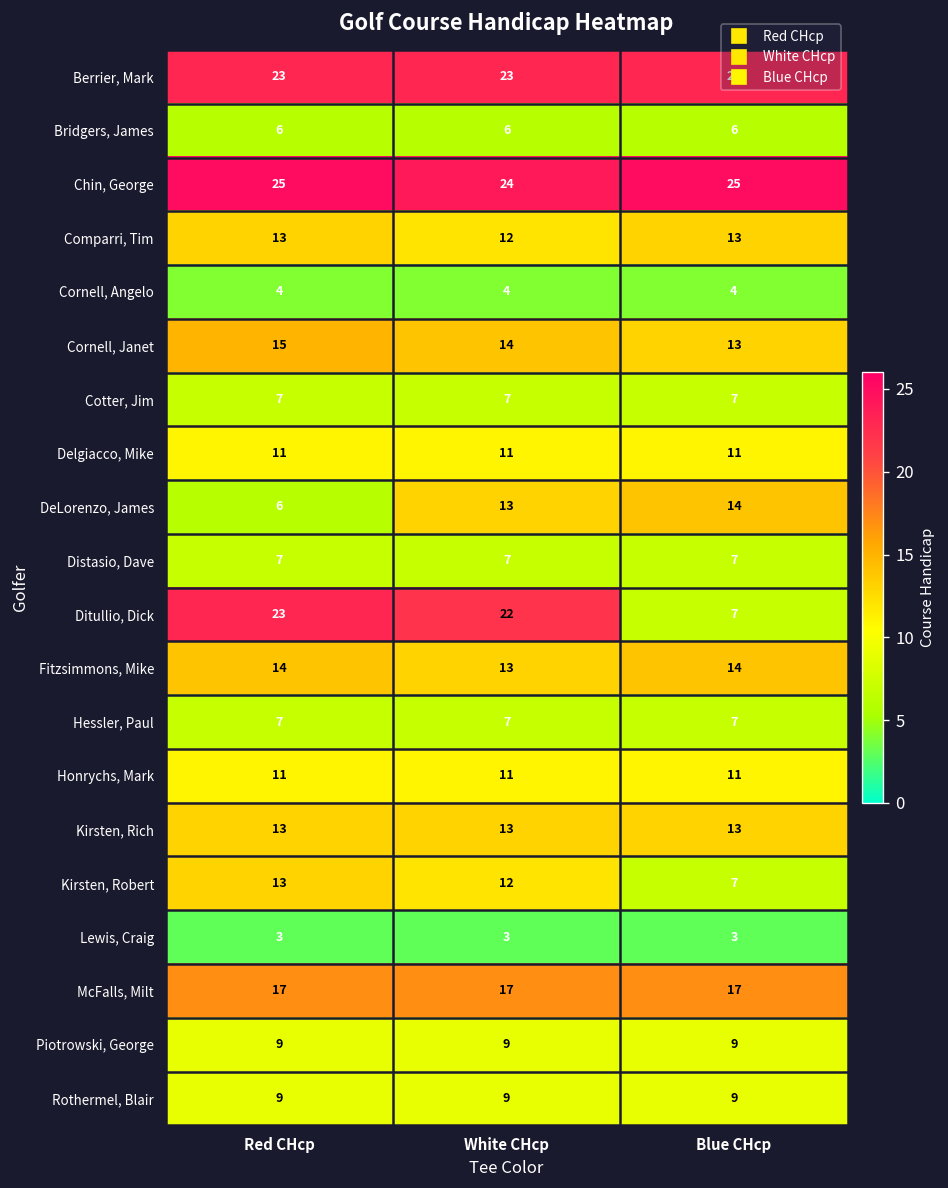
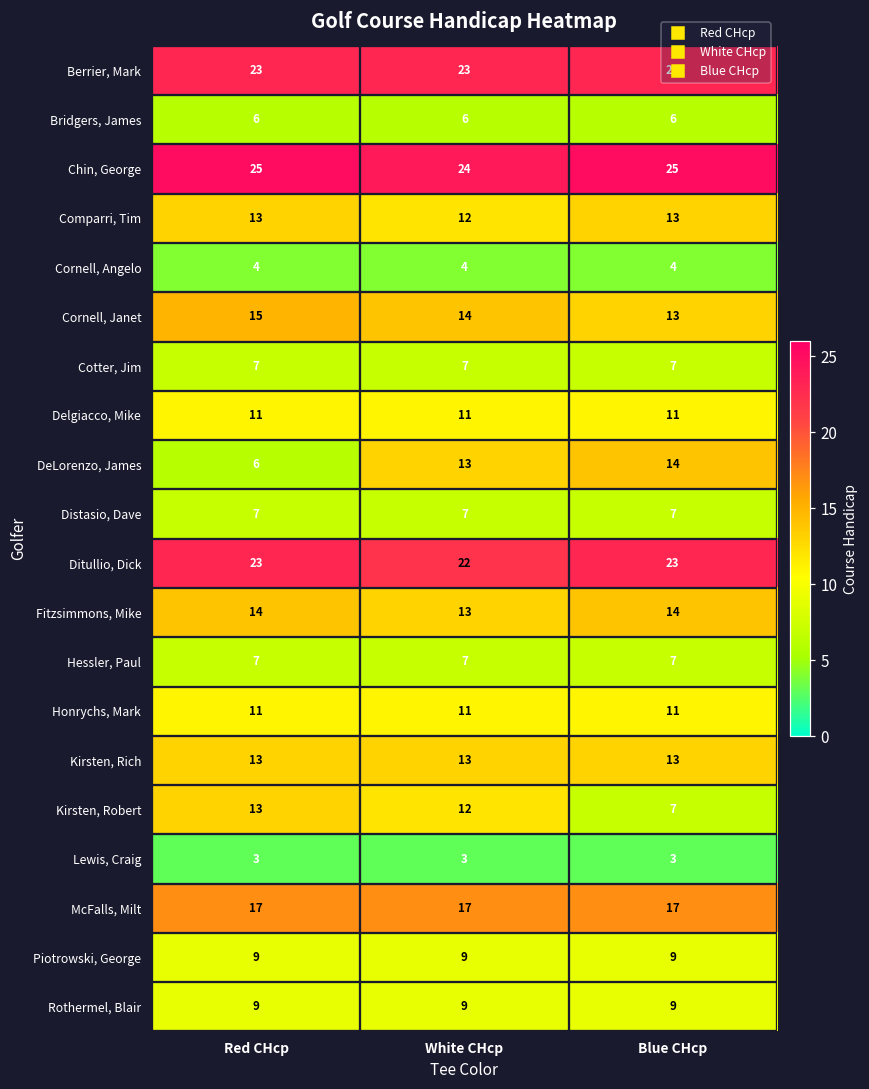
  {
    "Berrier, Mark": {
      "Red CHcp": 23,
      "White CHcp": 23
    },
    "Bridgers, James": {
      "Red CHcp": 6,
      "White CHcp": 6,
      "Blue CHcp": 6
    },
    "Chin, George": {
      "Red CHcp": 25,
      "White CHcp": 24,
      "Blue CHcp": 25
    },
    "Comparri, Tim": {
      "Red CHcp": 13,
      "White CHcp": 12,
      "Blue CHcp": 13
    },
    "Cornell, Angelo": {
      "Red CHcp": 4,
      "White CHcp": 4,
      "Blue CHcp": 4
    },
    "Cornell, Janet": {
      "Red CHcp": 15,
      "White CHcp": 14,
      "Blue CHcp": 13
    },
    "Cotter, Jim": {
      "Red CHcp": 7,
      "White CHcp": 7,
      "Blue CHcp": 7
    },
    "Delgiacco, Mike": {
      "Red CHcp": 11,
      "White CHcp": 11,
      "Blue CHcp": 11
    },
    "DeLorenzo, James": {
      "Red CHcp": 6,
      "White CHcp": 13,
      "Blue CHcp": 14
    },
    "Distasio, Dave": {
      "Red CHcp": 7,
      "White CHcp": 7,
      "Blue CHcp": 7
    },
    "Ditullio, Dick": {
      "Red CHcp": 23,
      "White CHcp": 22,
-     "Blue CHcp": 7
+     "Blue CHcp": 23
    },
    "Fitzsimmons, Mike": {
      "Red CHcp": 14,
      "White CHcp": 13,
      "Blue CHcp": 14
    },
    "Hessler, Paul": {
      "Red CHcp": 7,
      "White CHcp": 7,
      "Blue CHcp": 7
    },
    "Honrychs, Mark": {
      "Red CHcp": 11,
      "White CHcp": 11,
      "Blue CHcp": 11
    },
    "Kirsten, Rich": {
      "Red CHcp": 13,
      "White CHcp": 13,
      "Blue CHcp": 13
    },
    "Kirsten, Robert": {
      "Red CHcp": 13,
      "White CHcp": 12,
      "Blue CHcp": 7
    },
    "Lewis, Craig": {
      "Red CHcp": 3,
      "White CHcp": 3,
      "Blue CHcp": 3
    },
    "McFalls, Milt": {
      "Red CHcp": 17,
      "White CHcp": 17,
      "Blue CHcp": 17
    },
    "Piotrowski, George": {
      "Red CHcp": 9,
      "White CHcp": 9,
      "Blue CHcp": 9
    },
    "Rothermel, Blair": {
      "Red CHcp": 9,
      "White CHcp": 9,
      "Blue CHcp": 9
    }
  }
